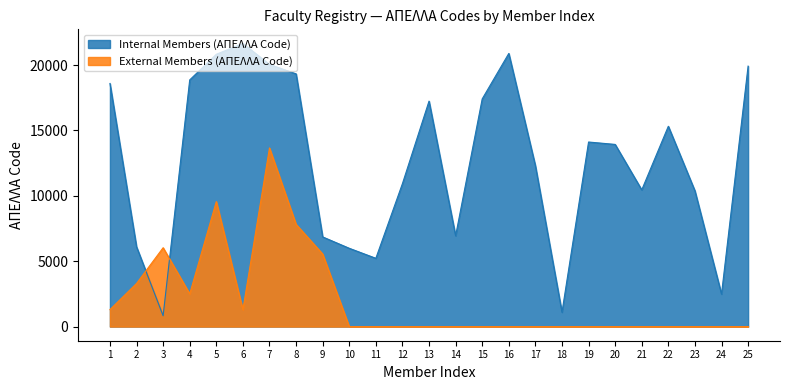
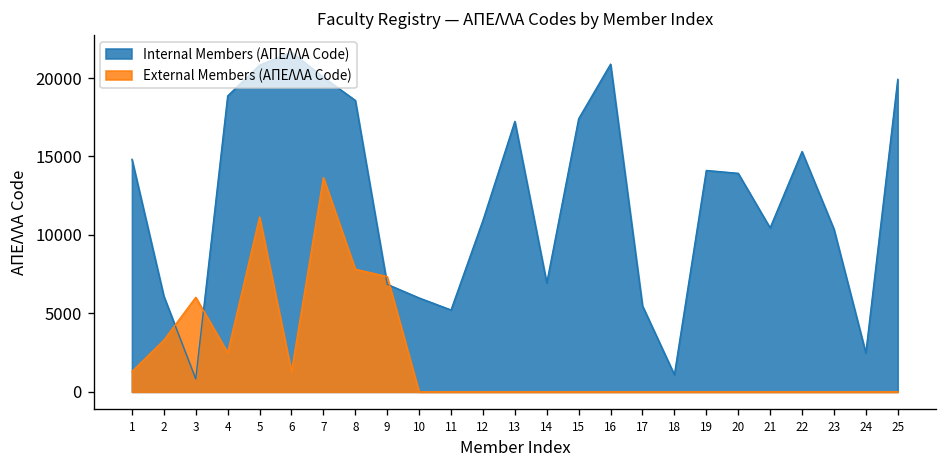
  {
    "Internal Members (ΑΠΕΛΛΑ Code)": {
-     "1": 18600,
+     "1": 14800,
      "2": 6100,
      "3": 800,
      "4": 18900,
-     "8": 19300,
+     "8": 18600,
      "9": 6900,
      "10": 6000,
      "11": 5200,
      "12": 10900,
      "13": 17200,
      "14": 6900,
      "15": 17400,
      "16": 20900,
-     "17": 12300,
+     "17": 5500,
      "18": 1100,
      "19": 14100,
      "20": 13900,
      "21": 10500,
      "22": 15300,
      "23": 10400,
      "24": 2500,
      "25": 19900
    },
    "External Members (ΑΠΕΛΛΑ Code)": {
      "1": 1300,
      "2": 3300,
      "3": 6000,
      "4": 2500,
-     "5": 9600,
+     "5": 11100,
      "6": 1300,
      "7": 13700,
      "8": 7800,
-     "9": 5500,
+     "9": 7300,
      "10": 0,
      "11": 0,
      "12": 0,
      "13": 0,
      "14": 0,
      "15": 0,
      "16": 0,
      "17": 0,
      "18": 0,
      "19": 0,
      "20": 0,
      "21": 0,
      "22": 0,
      "23": 0,
      "24": 0,
      "25": 0
    }
  }
